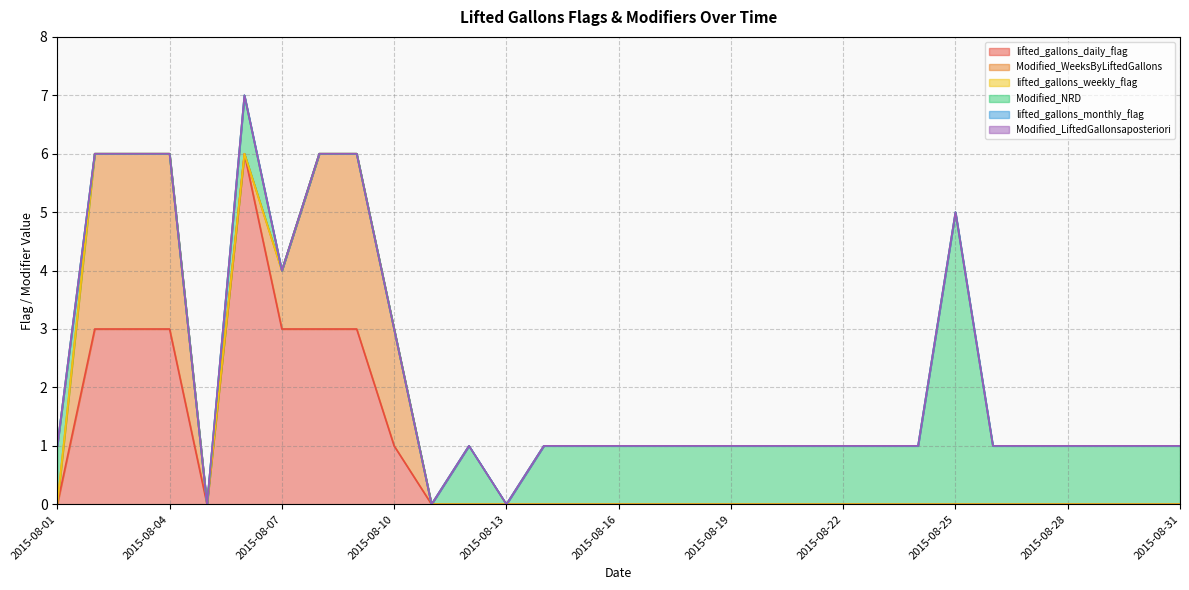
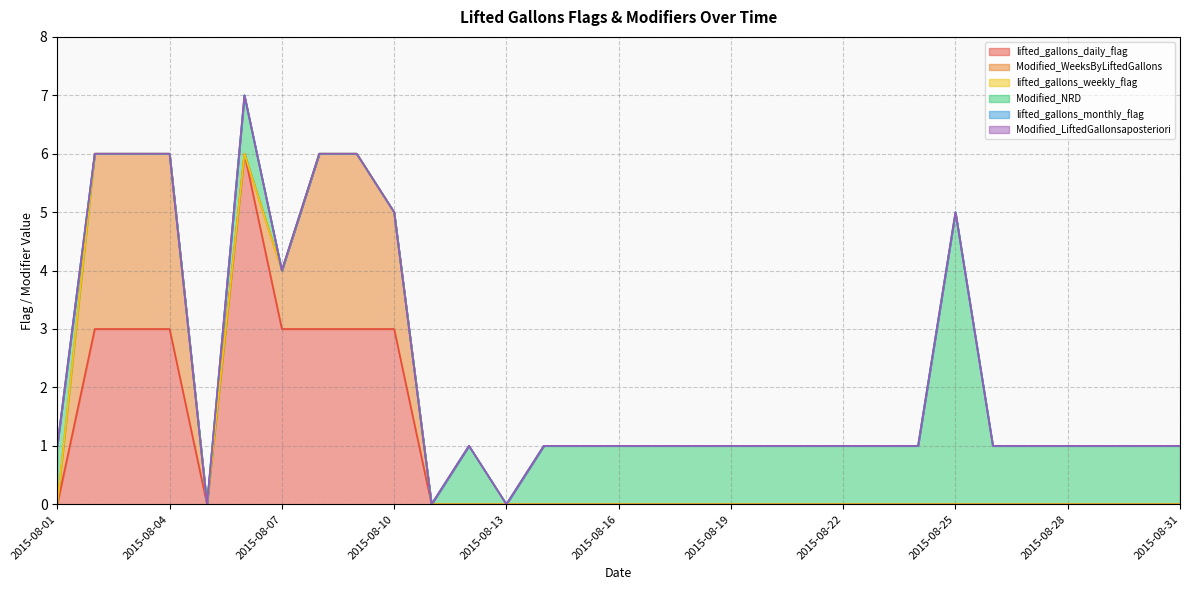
  {
    "lifted_gallons_daily_flag": {
      "2015-08-04": 3,
      "2015-08-07": 3,
-     "2015-08-10": 1
+     "2015-08-10": 3
    }
  }
